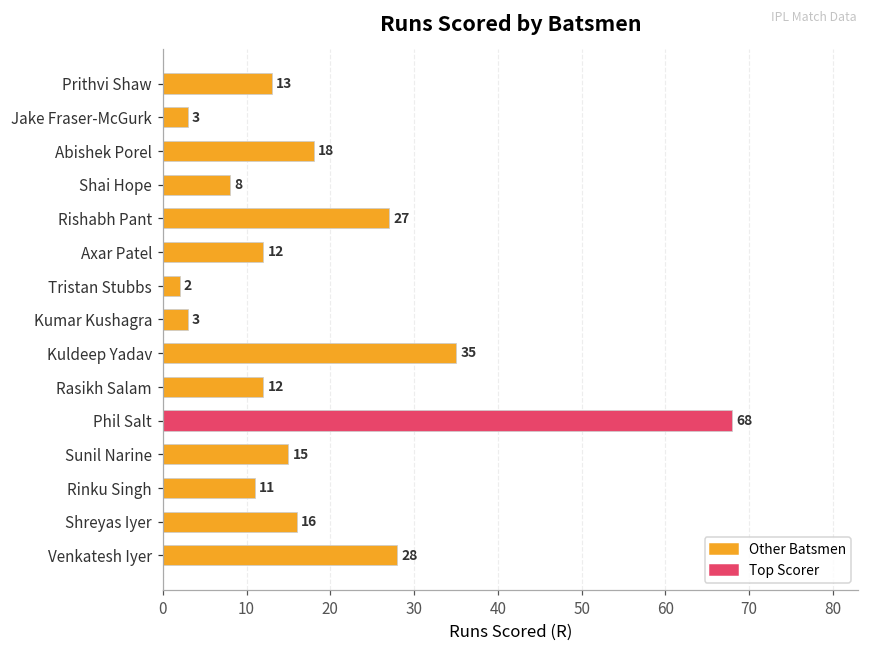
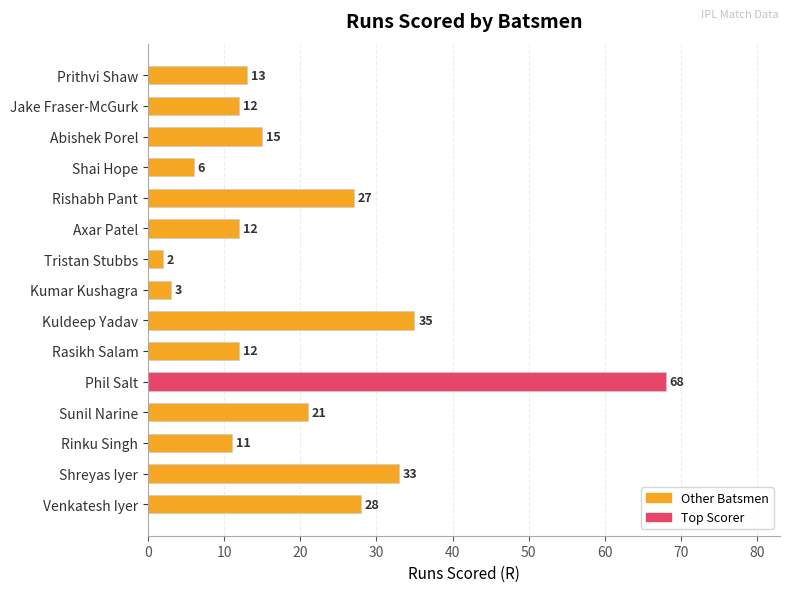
  {
    "Prithvi Shaw": 13,
-   "Jake Fraser-McGurk": 3,
-   "Abishek Porel": 18,
-   "Shai Hope": 8,
+   "Jake Fraser-McGurk": 12,
+   "Abishek Porel": 15,
+   "Shai Hope": 6,
    "Rishabh Pant": 27,
    "Axar Patel": 12,
    "Tristan Stubbs": 2,
    "Kumar Kushagra": 3,
    "Kuldeep Yadav": 35,
    "Rasikh Salam": 12,
    "Phil Salt": 68,
-   "Sunil Narine": 15,
+   "Sunil Narine": 21,
    "Rinku Singh": 11,
-   "Shreyas Iyer": 16,
+   "Shreyas Iyer": 33,
    "Venkatesh Iyer": 28
  }
